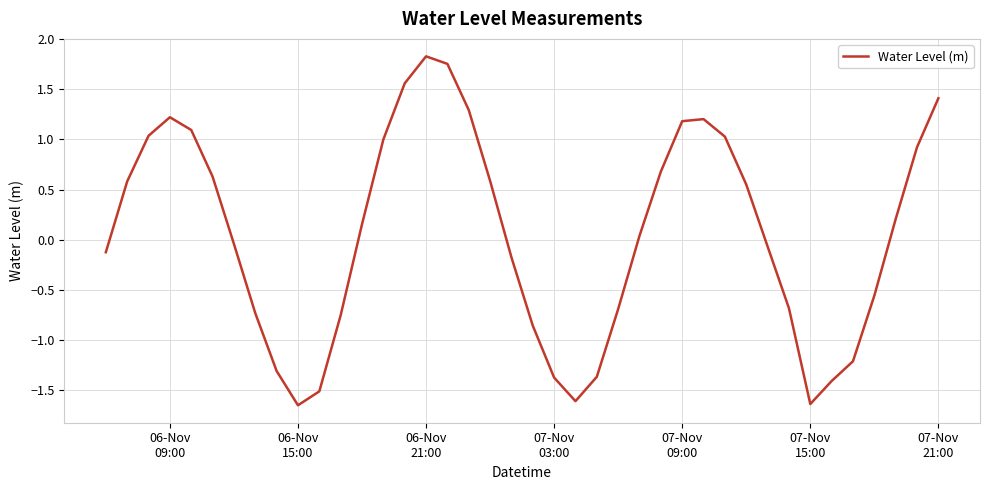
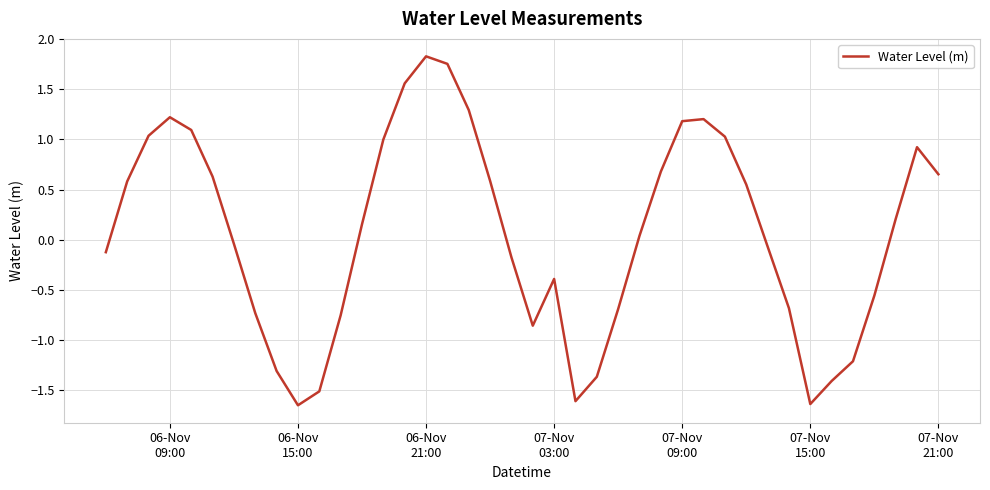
  {
    "06-Nov 09:00": 1.22,
    "06-Nov 15:00": -1.65,
    "06-Nov 21:00": 1.83,
-   "07-Nov 03:00": -1.37,
+   "07-Nov 03:00": -0.39,
    "07-Nov 09:00": 1.18,
    "07-Nov 15:00": -1.64,
-   "07-Nov 21:00": 1.41
+   "07-Nov 21:00": 0.65
  }
